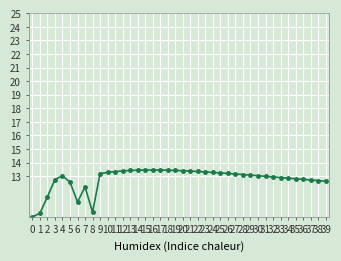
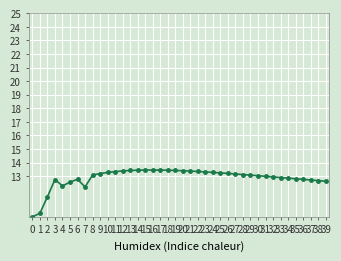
  {
    "0": 10.0,
    "1": 10.3,
    "2": 11.5,
    "3": 12.8,
-   "4": 13.0,
+   "4": 12.3,
    "5": 12.6,
-   "6": 11.1,
+   "6": 12.8,
    "7": 12.2,
-   "8": 10.4,
+   "8": 13.1,
    "9": 13.2
  }
